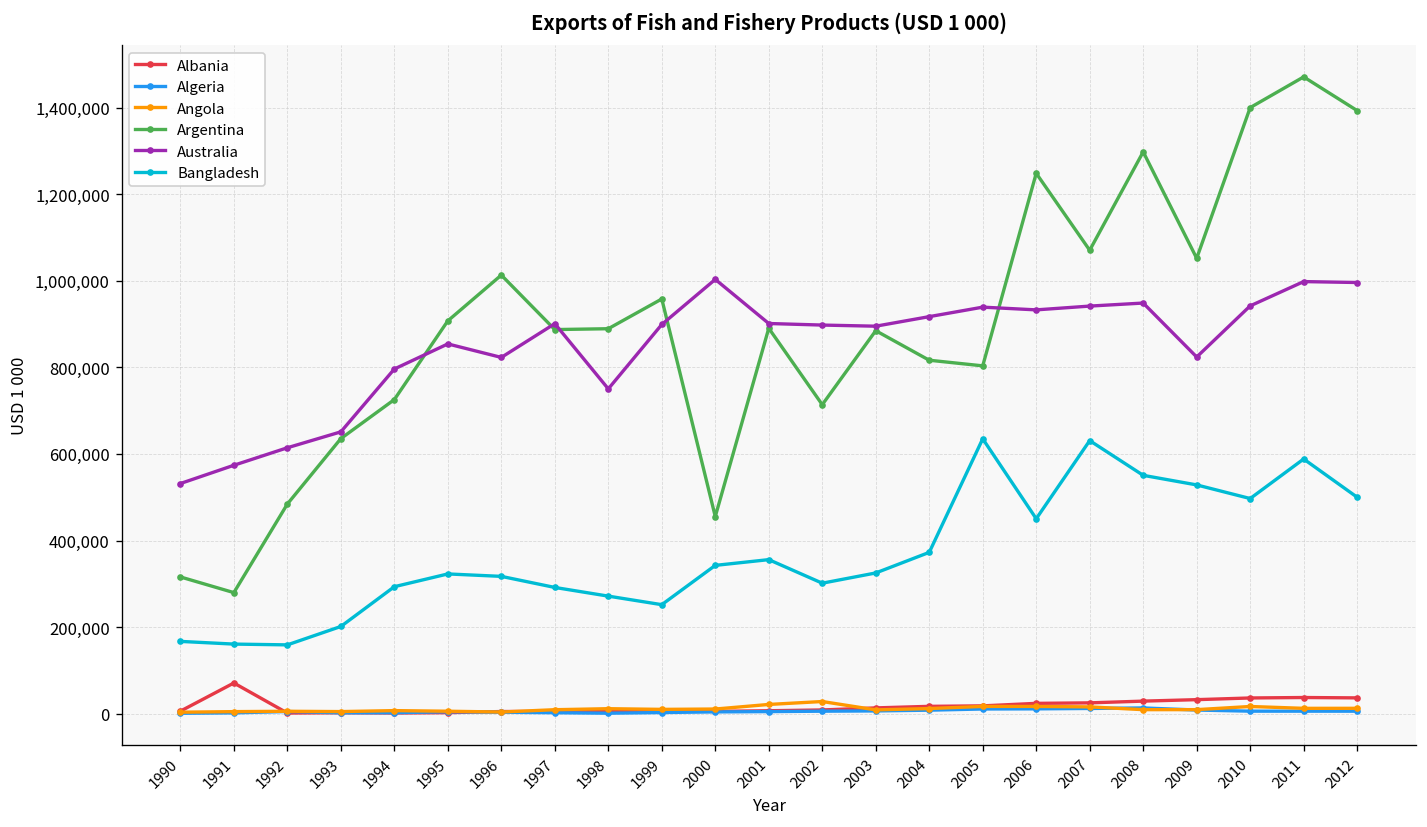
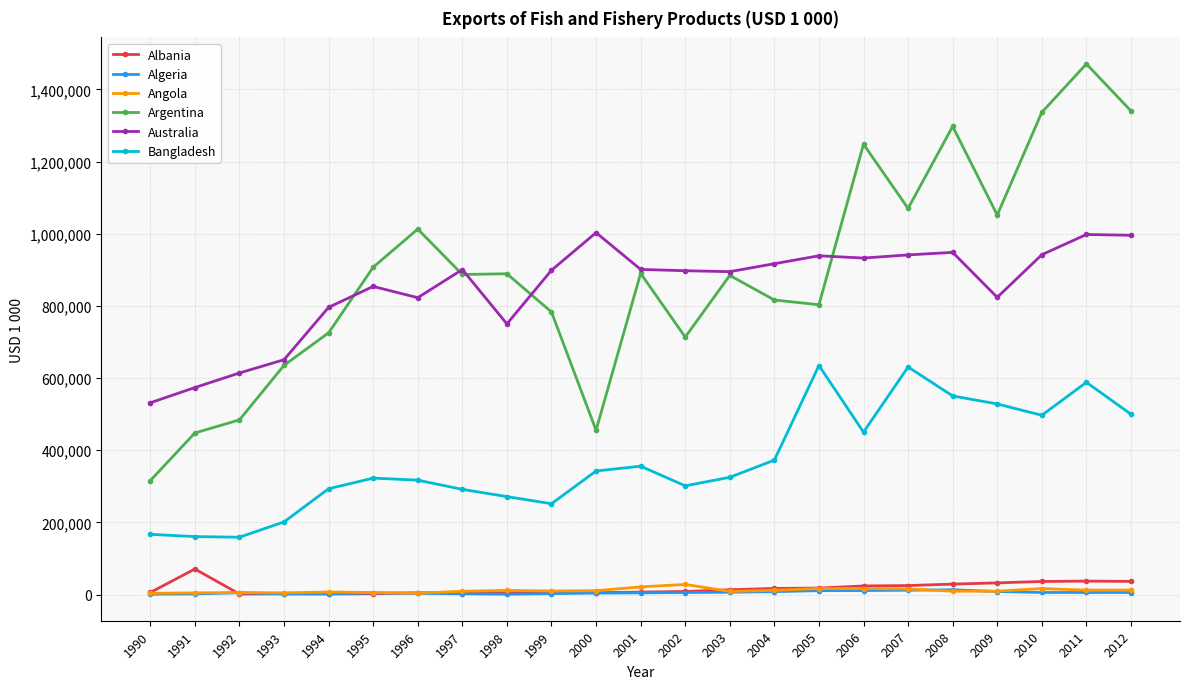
  {
    "Albania": {
      "1991": "70,000",
      "2007": "30,000",
      "2008": "30,000",
      "2009": "30,000",
      "2010": "40,000",
      "2011": "40,000",
      "2012": "40,000"
    },
    "Angola": {
      "2001": "20,000",
      "2002": "30,000",
      "2010": "20,000"
    },
    "Argentina": {
      "1990": "320,000",
-     "1991": "280,000",
+     "1991": "450,000",
      "1992": "480,000",
      "1993": "640,000",
      "1994": "730,000",
      "1995": "910,000",
      "1996": "1,010,000",
      "1997": "890,000",
      "1998": "890,000",
-     "1999": "960,000",
+     "1999": "780,000",
      "2000": "460,000",
      "2001": "890,000",
      "2002": "710,000",
      "2003": "880,000",
      "2004": "820,000",
      "2005": "800,000",
      "2006": "1,250,000",
      "2007": "1,070,000",
      "2008": "1,300,000",
      "2009": "1,050,000",
-     "2010": "1,400,000",
+     "2010": "1,340,000",
      "2011": "1,470,000",
-     "2012": "1,390,000"
+     "2012": "1,340,000"
    },
    "Australia": {
      "1990": "530,000",
      "1991": "570,000",
      "1992": "610,000",
      "1993": "650,000",
      "1994": "800,000",
      "1995": "850,000",
      "1996": "820,000",
      "1997": "900,000",
      "1998": "750,000",
      "1999": "900,000",
      "2000": "1,000,000",
      "2001": "900,000",
      "2002": "900,000",
      "2003": "900,000",
      "2004": "920,000",
      "2005": "940,000",
      "2006": "930,000",
      "2007": "940,000",
      "2008": "950,000",
      "2009": "820,000",
      "2010": "940,000",
      "2011": "1,000,000",
      "2012": "1,000,000"
    }
  }
